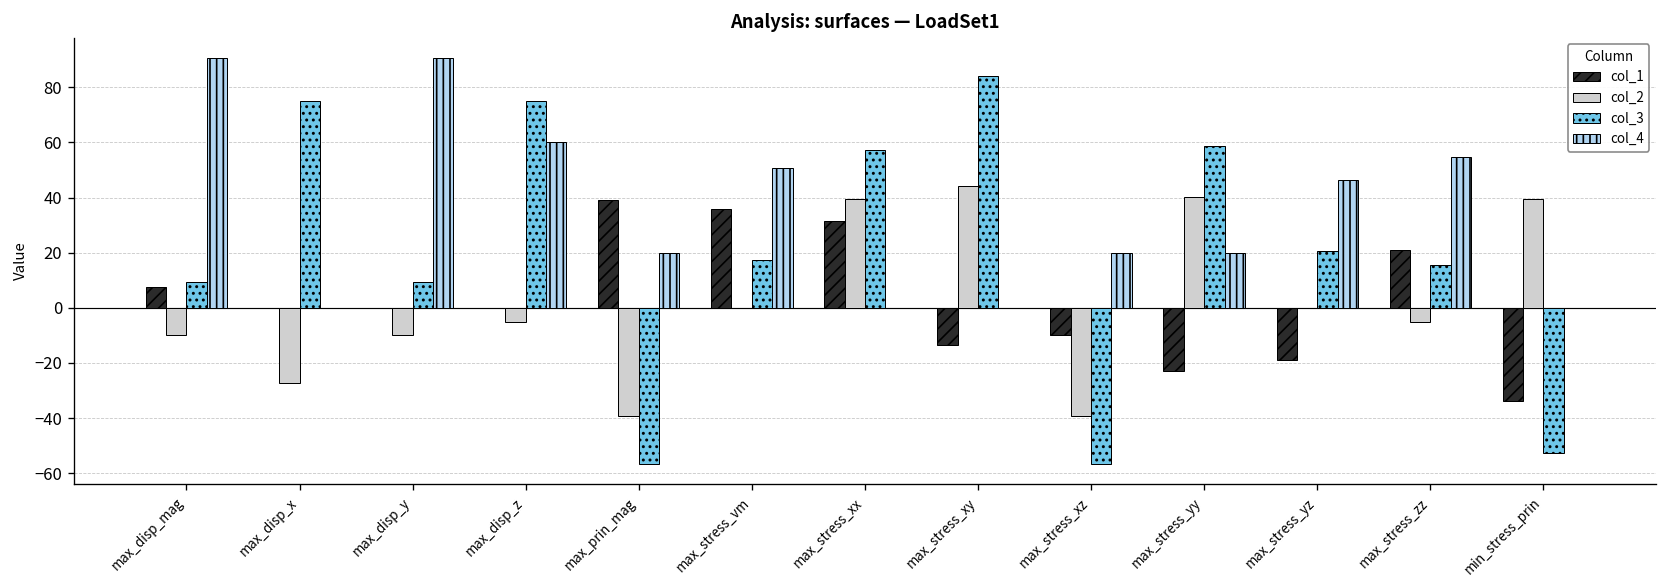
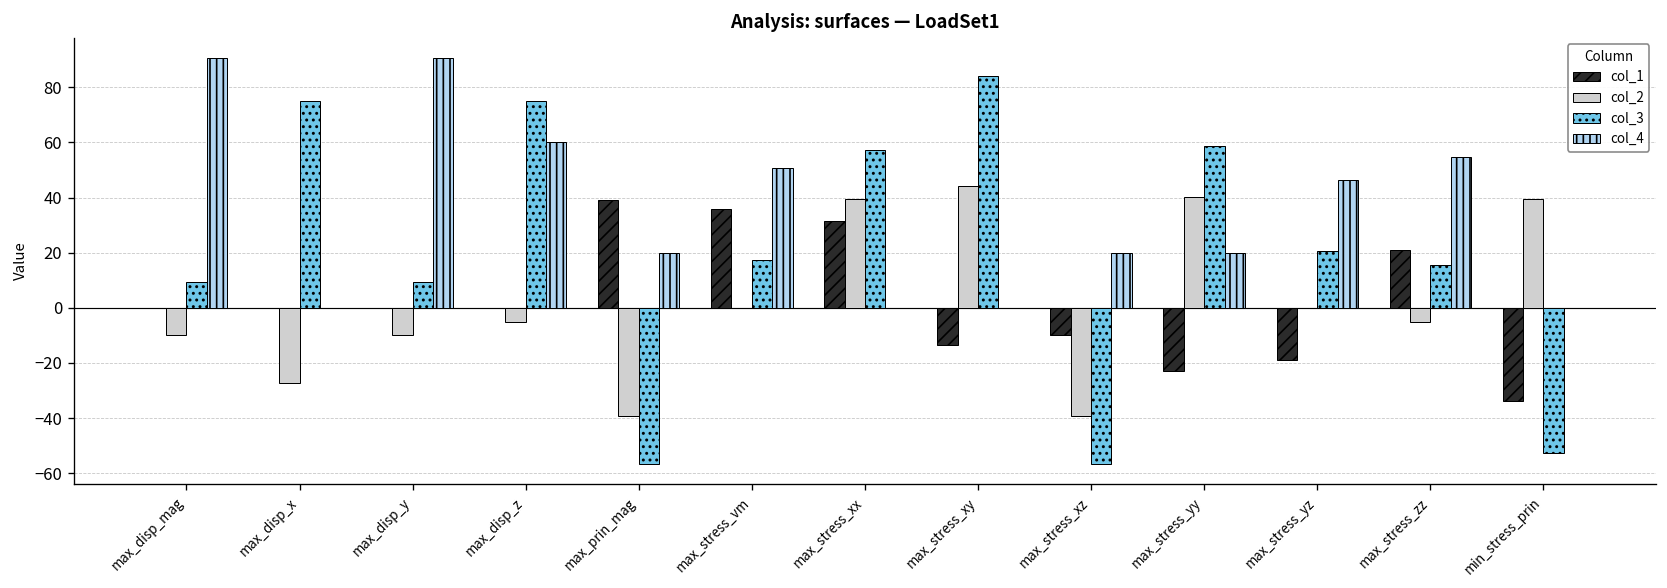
  {
    "col_1": {
-     "max_disp_mag": 8,
+     "max_disp_mag": 0,
      "max_prin_mag": 39,
      "max_stress_vm": 36,
      "max_stress_xx": 32,
      "max_stress_xy": -13,
      "max_stress_xz": -10,
      "max_stress_yy": -23,
      "max_stress_yz": -19,
      "max_stress_zz": 21,
      "min_stress_prin": -34
    },
    "col_3": {
      "max_disp_mag": 9,
      "max_disp_x": 75,
      "max_disp_y": 9,
      "max_disp_z": 75,
      "max_prin_mag": -57,
      "max_stress_vm": 17,
      "max_stress_xx": 57,
      "max_stress_xy": 84,
      "max_stress_xz": -57,
      "max_stress_yy": 59,
      "max_stress_yz": 21,
      "max_stress_zz": 16,
      "min_stress_prin": -53
    }
  }
